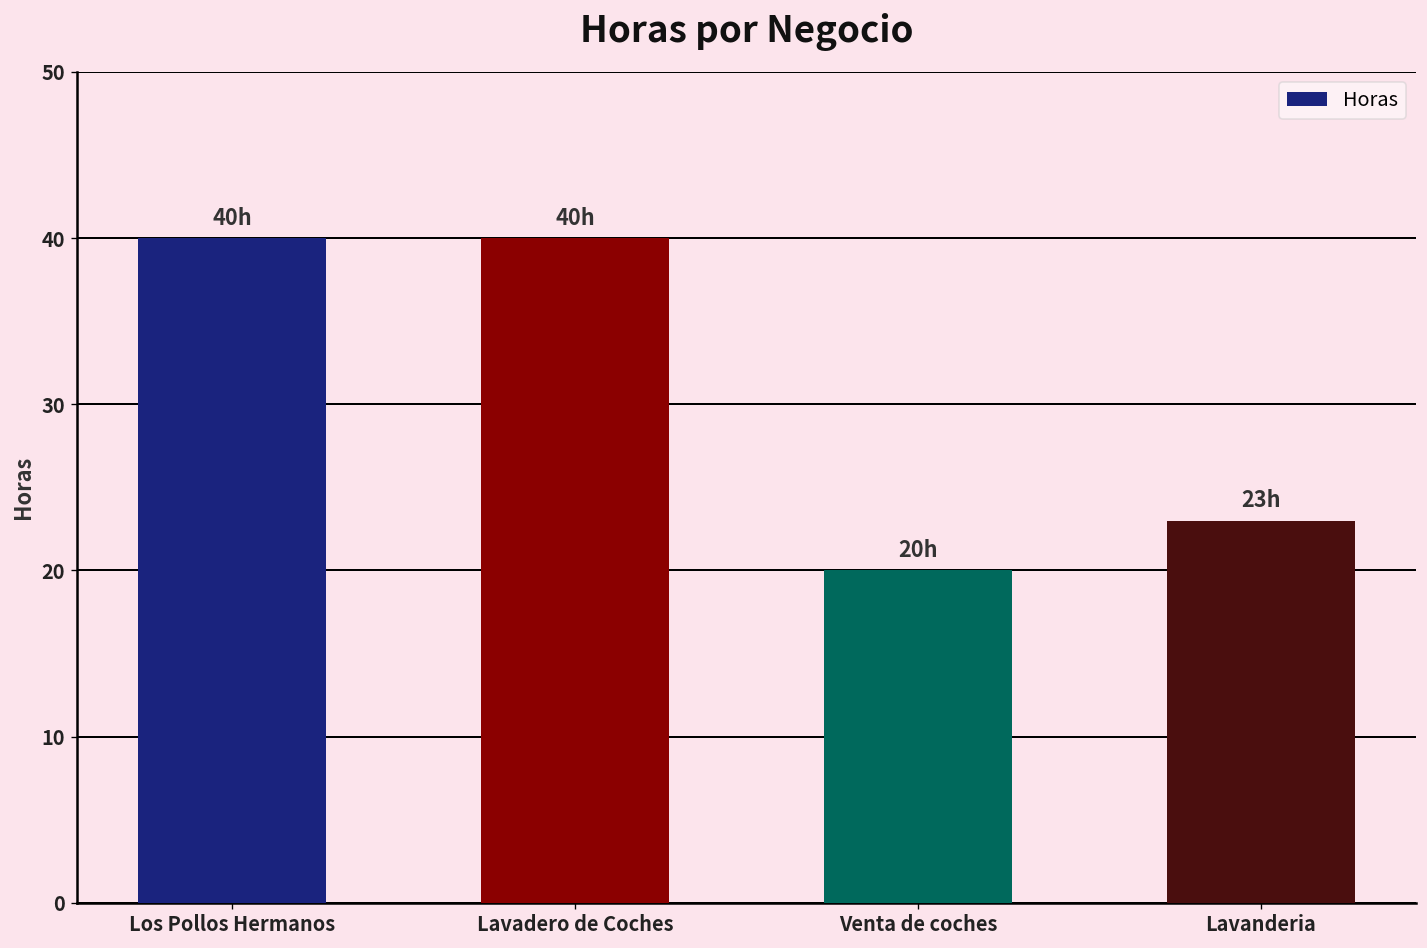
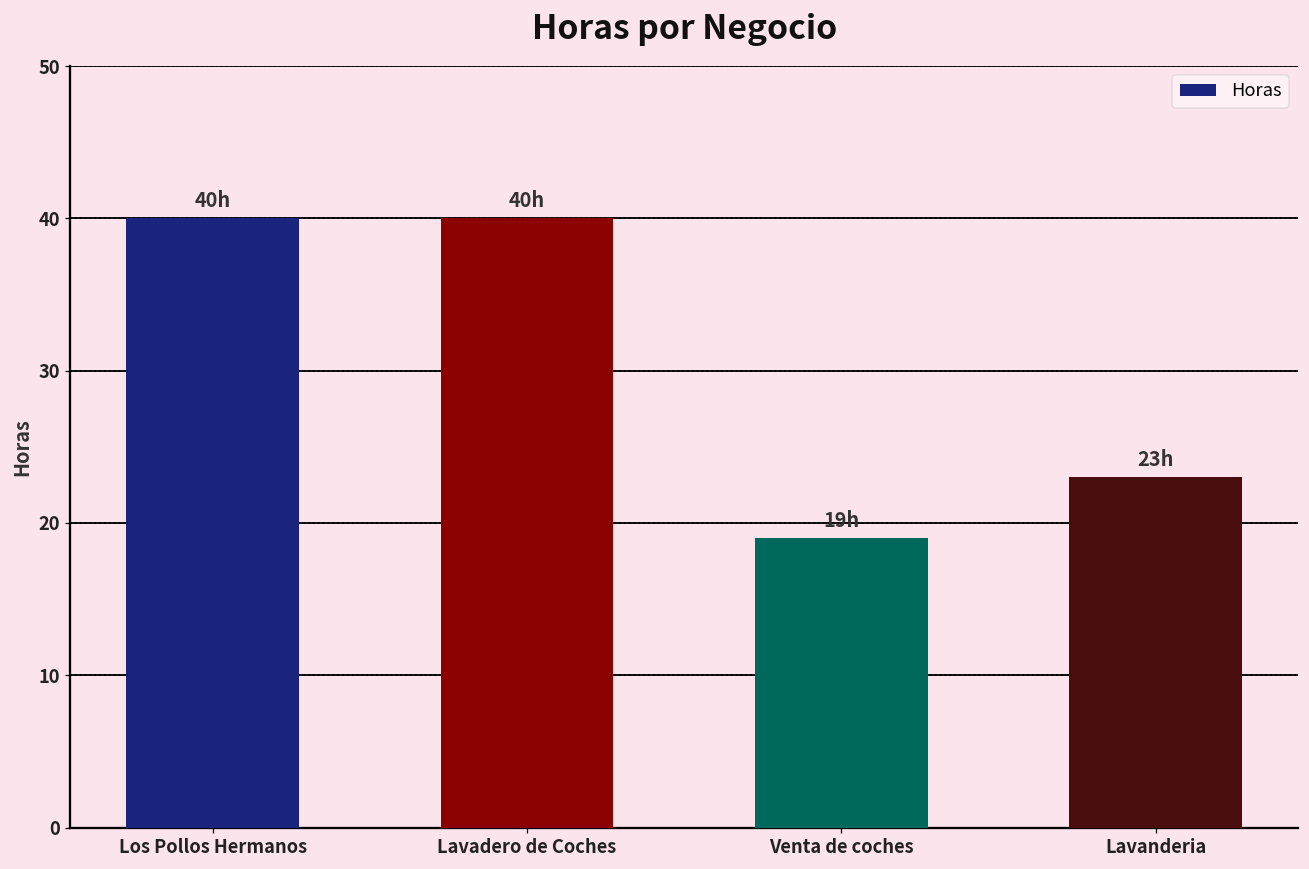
  {
    "Los Pollos Hermanos": "40h",
    "Lavadero de Coches": "40h",
-   "Venta de coches": "20h",
+   "Venta de coches": "19h",
    "Lavanderia": "23h"
  }
